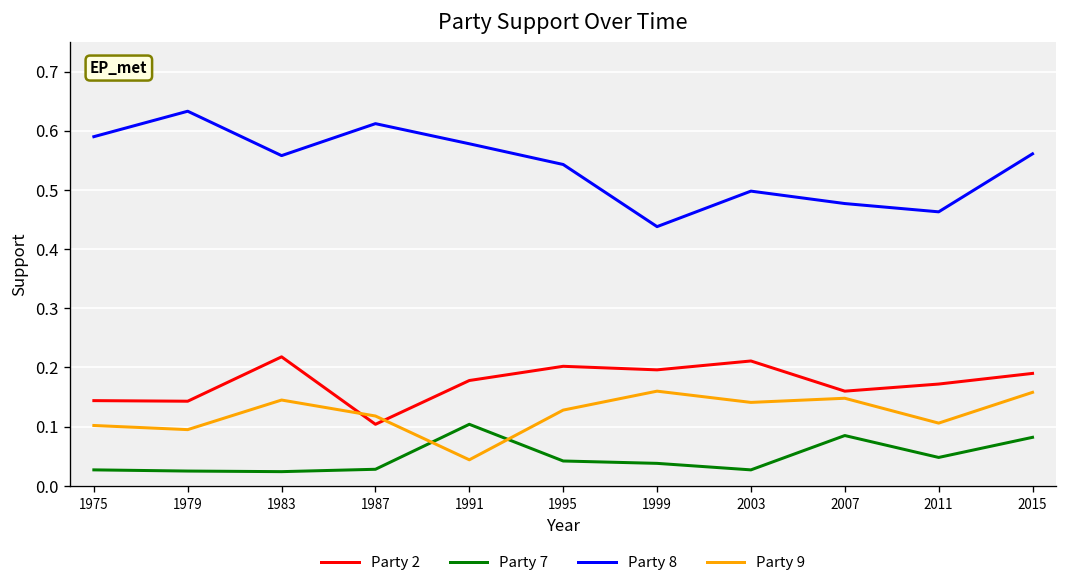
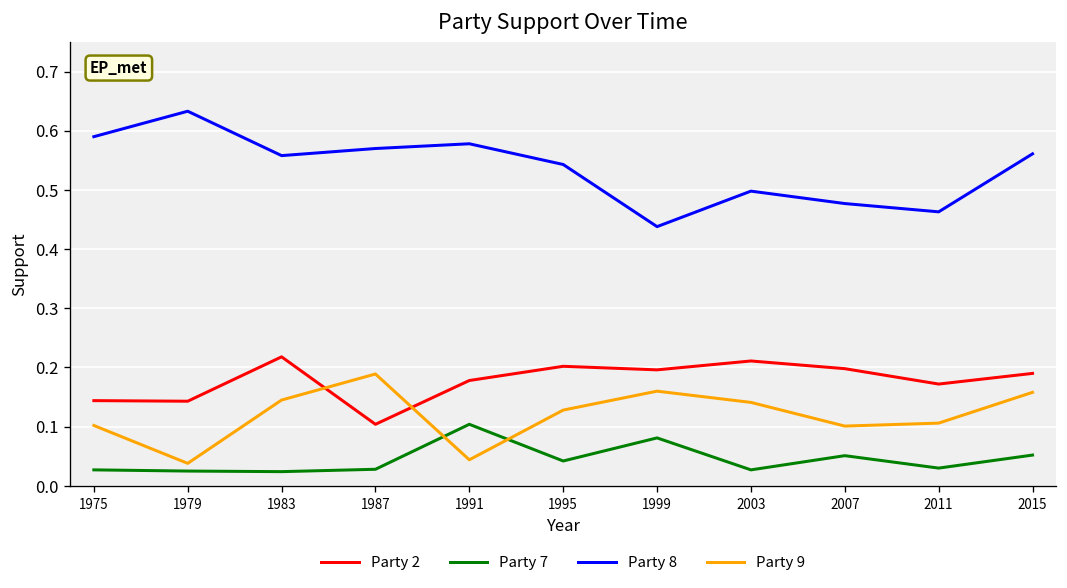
  {
    "Party 2": {
      "1975": 0.14,
      "1979": 0.14,
      "1983": 0.22,
      "1987": 0.10,
      "1991": 0.18,
      "1995": 0.20,
      "1999": 0.20,
      "2003": 0.21,
-     "2007": 0.16,
+     "2007": 0.20,
      "2011": 0.17,
      "2015": 0.19
    },
    "Party 7": {
      "1975": 0.03,
      "1979": 0.03,
      "1983": 0.02,
      "1987": 0.03,
      "1991": 0.10,
      "1995": 0.04,
-     "1999": 0.04,
+     "1999": 0.08,
      "2003": 0.03,
-     "2007": 0.09,
-     "2011": 0.05,
-     "2015": 0.08
+     "2007": 0.05,
+     "2011": 0.03,
+     "2015": 0.05
    },
    "Party 8": {
      "1975": 0.59,
      "1979": 0.63,
      "1983": 0.56,
-     "1987": 0.61,
+     "1987": 0.57,
      "1991": 0.58,
      "1995": 0.54,
      "1999": 0.44,
      "2003": 0.50,
      "2007": 0.48,
      "2011": 0.46,
      "2015": 0.56
    },
    "Party 9": {
      "1975": 0.10,
-     "1979": 0.10,
+     "1979": 0.04,
      "1983": 0.15,
-     "1987": 0.12,
+     "1987": 0.19,
      "1991": 0.04,
      "1995": 0.13,
      "1999": 0.16,
      "2003": 0.14,
-     "2007": 0.15,
+     "2007": 0.10,
      "2011": 0.11,
      "2015": 0.16
    }
  }
